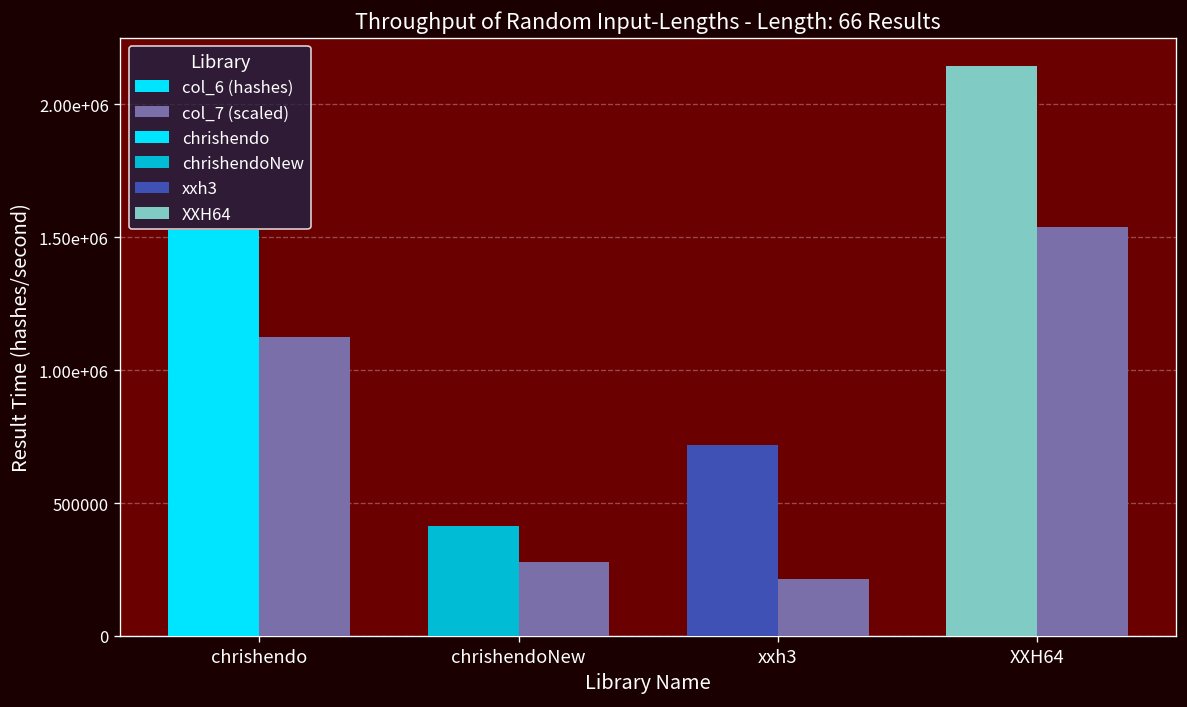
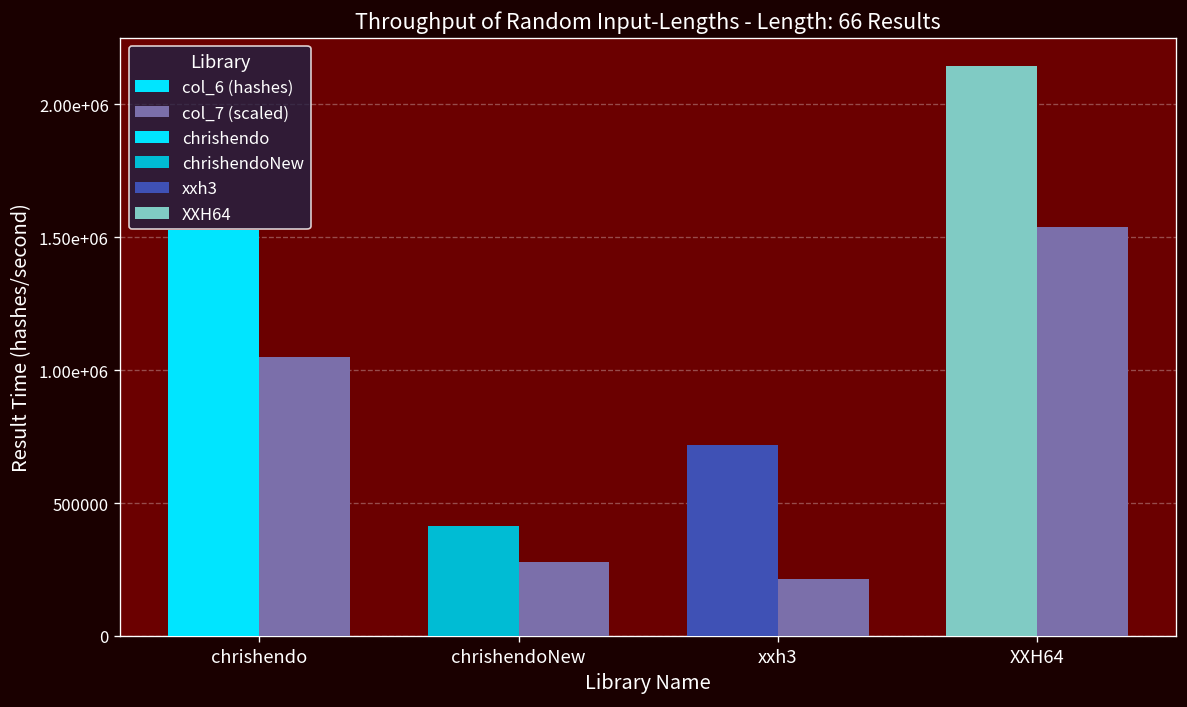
  {
    "col_7 (scaled)": {
-     "chrishendo": 1120000,
+     "chrishendo": 1050000,
      "chrishendoNew": 280000,
      "xxh3": 210000,
      "XXH64": 1540000
    }
  }
